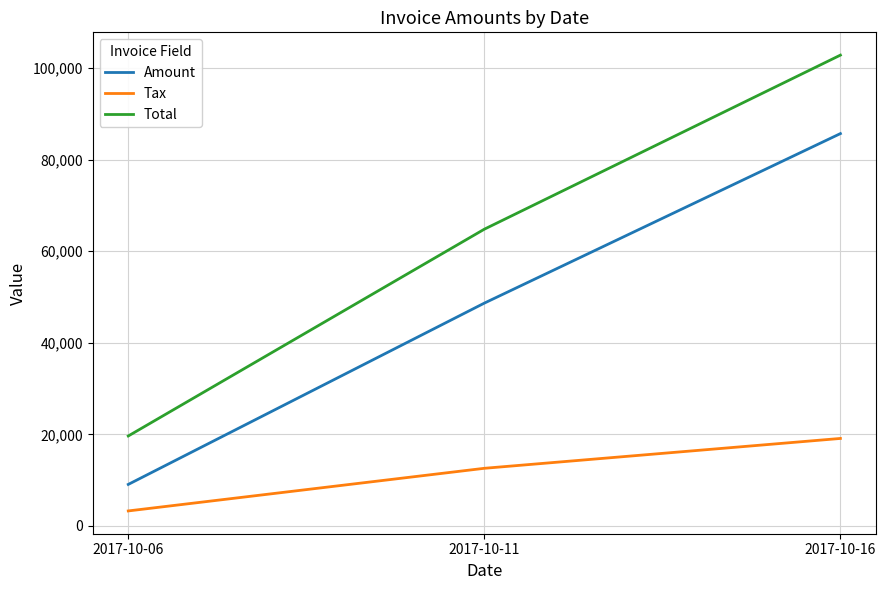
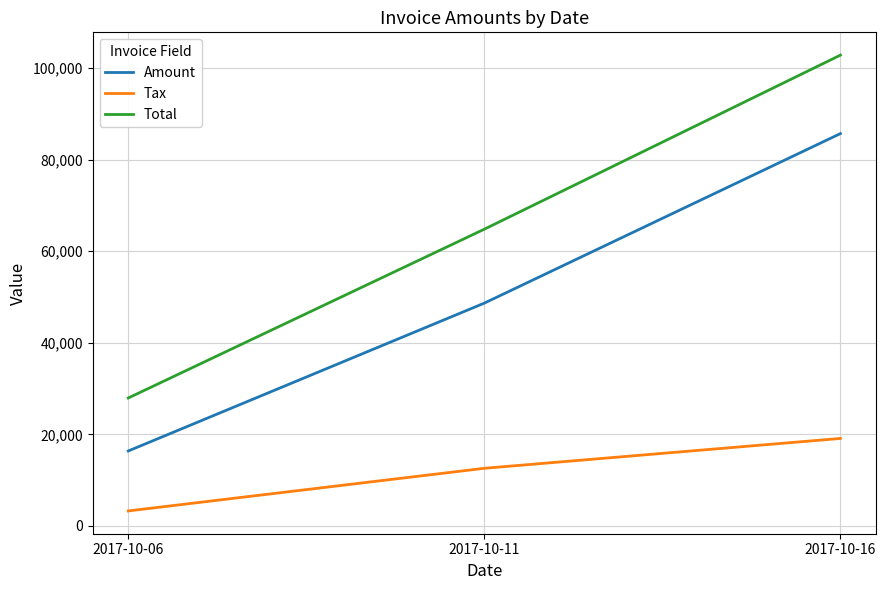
  {
    "Amount": {
-     "2017-10-06": "9,000",
+     "2017-10-06": "16,000",
      "2017-10-11": "49,000",
      "2017-10-16": "86,000"
    },
    "Tax": {
      "2017-10-06": "3,000",
      "2017-10-11": "13,000",
      "2017-10-16": "19,000"
    },
    "Total": {
-     "2017-10-06": "20,000",
+     "2017-10-06": "28,000",
      "2017-10-11": "65,000",
      "2017-10-16": "103,000"
    }
  }
